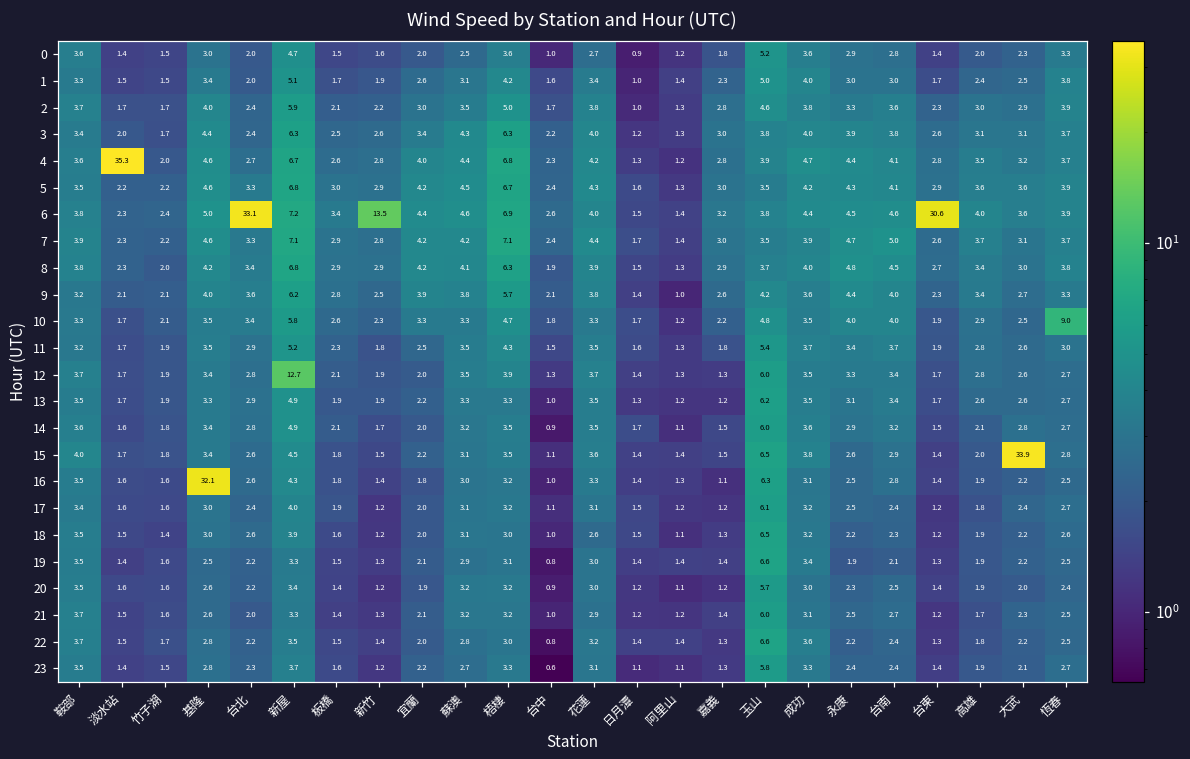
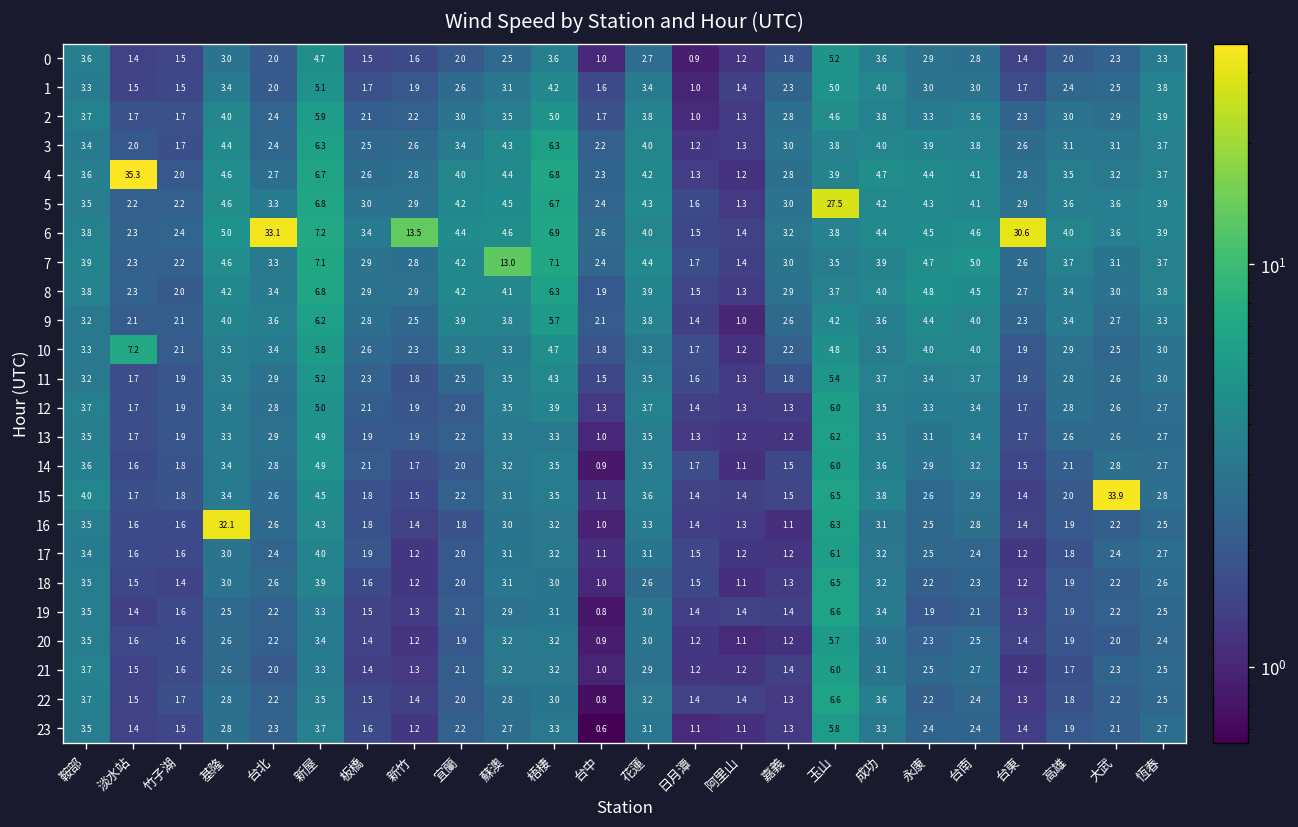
  {
    "5": {
      "鞍部": 3.5,
      "淡水站": 2.2,
      "竹子湖": 2.2,
      "基隆": 4.6,
      "台北": 3.3,
      "新屋": 6.8,
      "板橋": 3.0,
      "新竹": 2.9,
      "宜蘭": 4.2,
      "蘇澳": 4.5,
      "梧棲": 6.7,
      "台中": 2.4,
      "花蓮": 4.3,
      "日月潭": 1.6,
      "阿里山": 1.3,
      "嘉義": 3.0,
-     "玉山": 3.5,
+     "玉山": 27.5,
      "成功": 4.2,
      "永康": 4.3,
      "台南": 4.1,
      "台東": 2.9,
      "高雄": 3.6,
      "大武": 3.6,
      "恆春": 3.9
    },
    "7": {
      "鞍部": 3.9,
      "淡水站": 2.3,
      "竹子湖": 2.2,
      "基隆": 4.6,
      "台北": 3.3,
      "新屋": 7.1,
      "板橋": 2.9,
      "新竹": 2.8,
      "宜蘭": 4.2,
-     "蘇澳": 4.2,
+     "蘇澳": 13.0,
      "梧棲": 7.1,
      "台中": 2.4,
      "花蓮": 4.4,
      "日月潭": 1.7,
      "阿里山": 1.4,
      "嘉義": 3.0,
      "玉山": 3.5,
      "成功": 3.9,
      "永康": 4.7,
      "台南": 5.0,
      "台東": 2.6,
      "高雄": 3.7,
      "大武": 3.1,
      "恆春": 3.7
    },
    "10": {
      "鞍部": 3.3,
-     "淡水站": 1.7,
+     "淡水站": 7.2,
      "竹子湖": 2.1,
      "基隆": 3.5,
      "台北": 3.4,
      "新屋": 5.8,
      "板橋": 2.6,
      "新竹": 2.3,
      "宜蘭": 3.3,
      "蘇澳": 3.3,
      "梧棲": 4.7,
      "台中": 1.8,
      "花蓮": 3.3,
      "日月潭": 1.7,
      "阿里山": 1.2,
      "嘉義": 2.2,
      "玉山": 4.8,
      "成功": 3.5,
      "永康": 4.0,
      "台南": 4.0,
      "台東": 1.9,
      "高雄": 2.9,
      "大武": 2.5,
-     "恆春": 9.0
+     "恆春": 3.0
    },
    "12": {
      "鞍部": 3.7,
      "淡水站": 1.7,
      "竹子湖": 1.9,
      "基隆": 3.4,
      "台北": 2.8,
-     "新屋": 12.7,
+     "新屋": 5.0,
      "板橋": 2.1,
      "新竹": 1.9,
      "宜蘭": 2.0,
      "蘇澳": 3.5,
      "梧棲": 3.9,
      "台中": 1.3,
      "花蓮": 3.7,
      "日月潭": 1.4,
      "阿里山": 1.3,
      "嘉義": 1.3,
      "玉山": 6.0,
      "成功": 3.5,
      "永康": 3.3,
      "台南": 3.4,
      "台東": 1.7,
      "高雄": 2.8,
      "大武": 2.6,
      "恆春": 2.7
    }
  }
